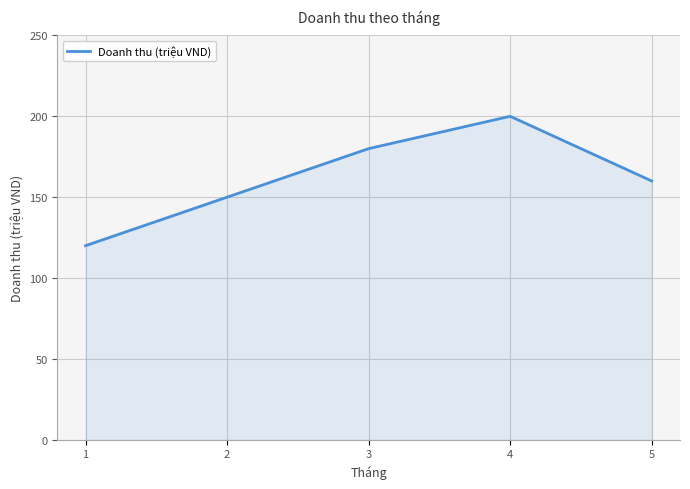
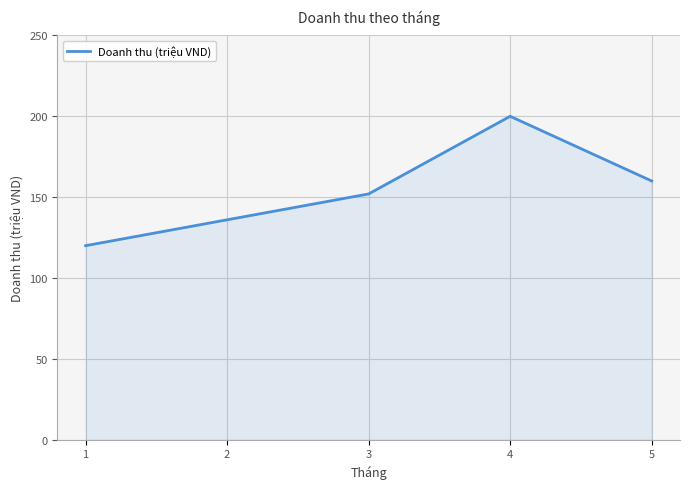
  {
    "1": 120,
-   "2": 150,
-   "3": 180,
+   "2": 136,
+   "3": 152,
    "4": 200,
    "5": 160
  }
